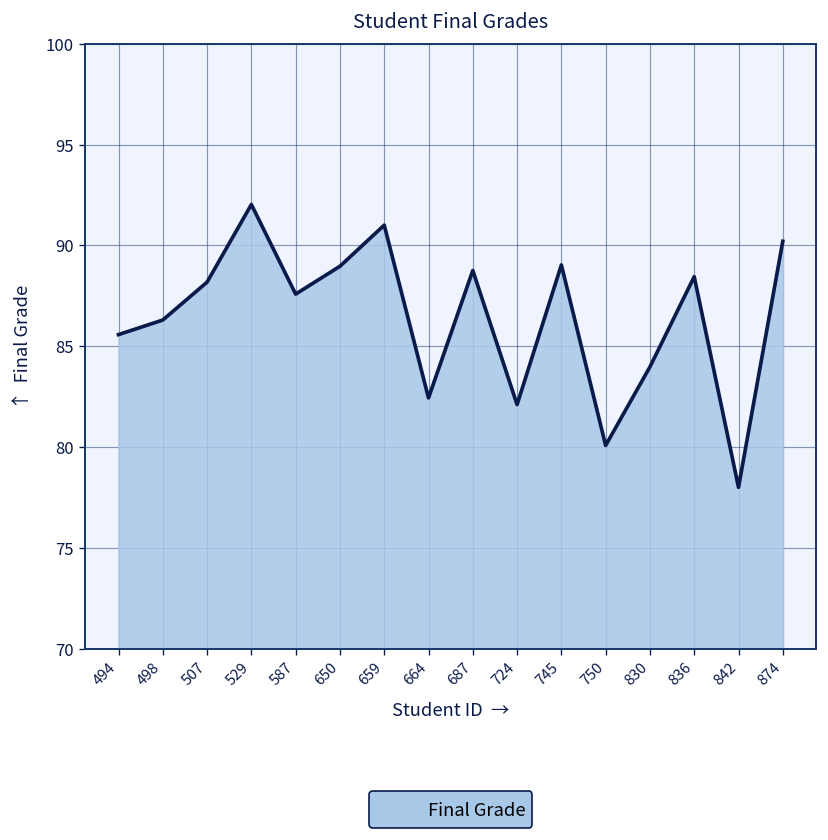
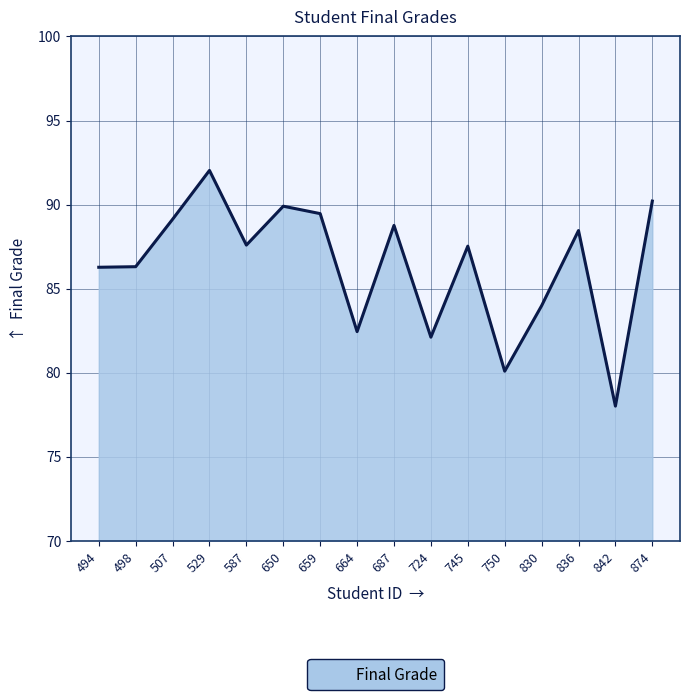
  {
-   "494": 85.6,
+   "494": 86.3,
    "498": 86.3,
-   "507": 88.2,
+   "507": 89.1,
    "529": 92.0,
    "587": 87.6,
-   "650": 89.0,
-   "659": 91.0,
+   "650": 89.9,
+   "659": 89.5,
    "664": 82.4,
    "687": 88.8,
    "724": 82.1,
-   "745": 89.0,
+   "745": 87.5,
    "750": 80.1,
    "830": 84.0,
    "836": 88.5,
    "842": 78.0,
    "874": 90.2
  }
